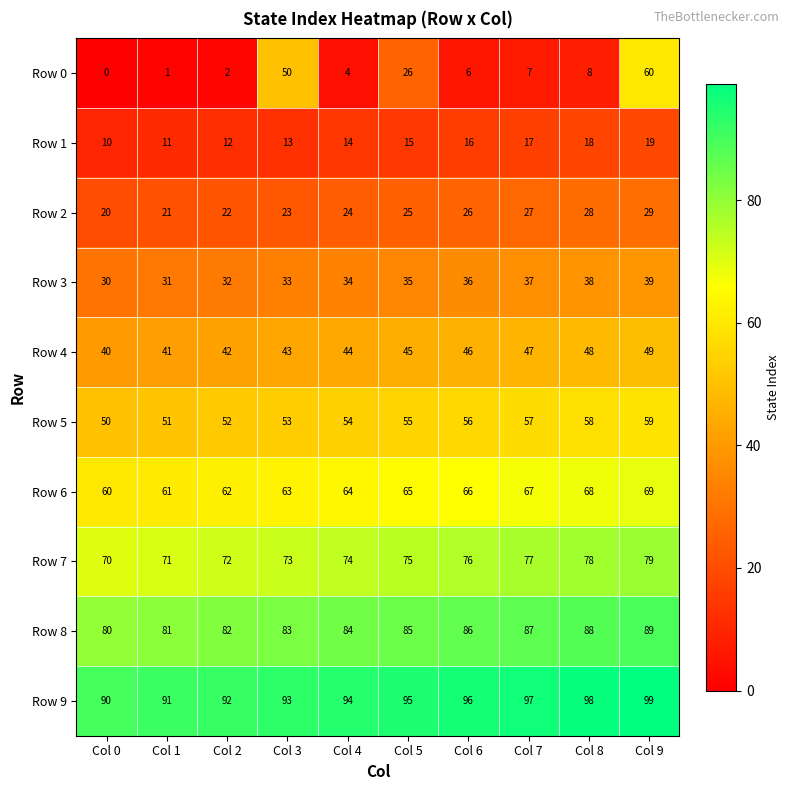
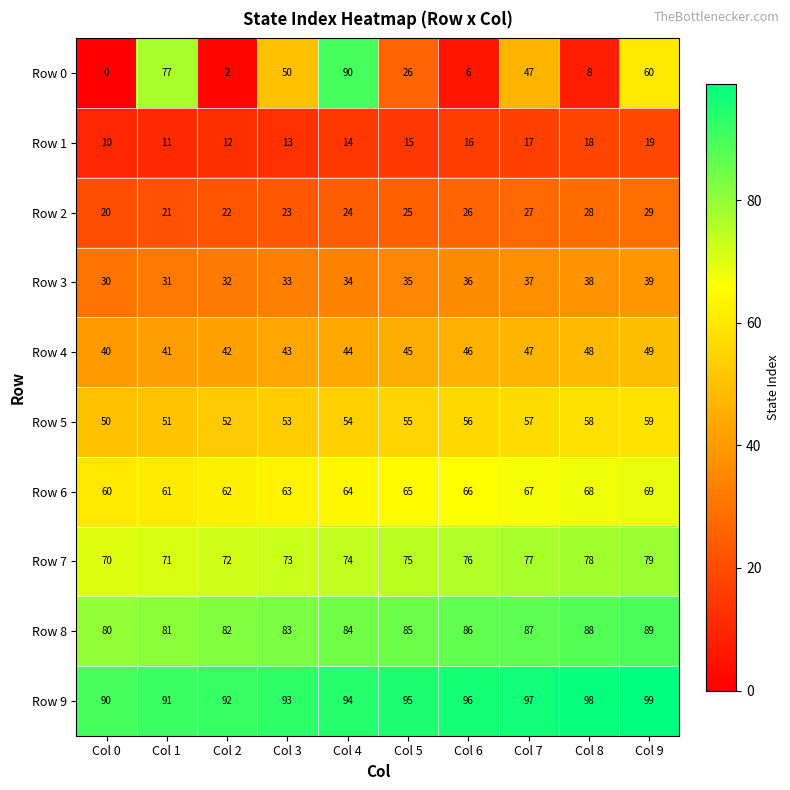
  {
    "Row 0": {
      "Col 0": 0,
-     "Col 1": 1,
+     "Col 1": 77,
      "Col 2": 2,
      "Col 3": 50,
-     "Col 4": 4,
+     "Col 4": 90,
      "Col 5": 26,
      "Col 6": 6,
-     "Col 7": 7,
+     "Col 7": 47,
      "Col 8": 8,
      "Col 9": 60
    },
    "Row 1": {
      "Col 0": 10,
      "Col 1": 11,
      "Col 2": 12,
      "Col 3": 13,
      "Col 4": 14,
      "Col 5": 15,
      "Col 6": 16,
      "Col 7": 17,
      "Col 8": 18,
      "Col 9": 19
    },
    "Row 2": {
      "Col 0": 20,
      "Col 1": 21,
      "Col 2": 22,
      "Col 3": 23,
      "Col 4": 24,
      "Col 5": 25,
      "Col 6": 26,
      "Col 7": 27,
      "Col 8": 28,
      "Col 9": 29
    },
    "Row 3": {
      "Col 0": 30,
      "Col 1": 31,
      "Col 2": 32,
      "Col 3": 33,
      "Col 4": 34,
      "Col 5": 35,
      "Col 6": 36,
      "Col 7": 37,
      "Col 8": 38,
      "Col 9": 39
    },
    "Row 4": {
      "Col 0": 40,
      "Col 1": 41,
      "Col 2": 42,
      "Col 3": 43,
      "Col 4": 44,
      "Col 5": 45,
      "Col 6": 46,
      "Col 7": 47,
      "Col 8": 48,
      "Col 9": 49
    },
    "Row 5": {
      "Col 0": 50,
      "Col 1": 51,
      "Col 2": 52,
      "Col 3": 53,
      "Col 4": 54,
      "Col 5": 55,
      "Col 6": 56,
      "Col 7": 57,
      "Col 8": 58,
      "Col 9": 59
    },
    "Row 6": {
      "Col 0": 60,
      "Col 1": 61,
      "Col 2": 62,
      "Col 3": 63,
      "Col 4": 64,
      "Col 5": 65,
      "Col 6": 66,
      "Col 7": 67,
      "Col 8": 68,
      "Col 9": 69
    },
    "Row 7": {
      "Col 0": 70,
      "Col 1": 71,
      "Col 2": 72,
      "Col 3": 73,
      "Col 4": 74,
      "Col 5": 75,
      "Col 6": 76,
      "Col 7": 77,
      "Col 8": 78,
      "Col 9": 79
    },
    "Row 8": {
      "Col 0": 80,
      "Col 1": 81,
      "Col 2": 82,
      "Col 3": 83,
      "Col 4": 84,
      "Col 5": 85,
      "Col 6": 86,
      "Col 7": 87,
      "Col 8": 88,
      "Col 9": 89
    },
    "Row 9": {
      "Col 0": 90,
      "Col 1": 91,
      "Col 2": 92,
      "Col 3": 93,
      "Col 4": 94,
      "Col 5": 95,
      "Col 6": 96,
      "Col 7": 97,
      "Col 8": 98,
      "Col 9": 99
    }
  }
